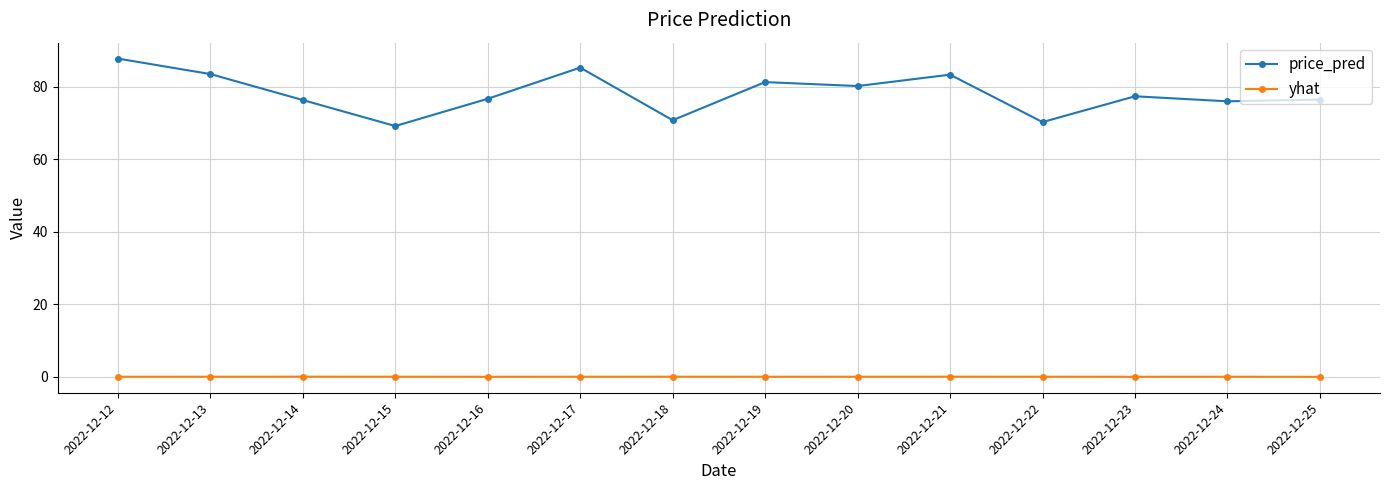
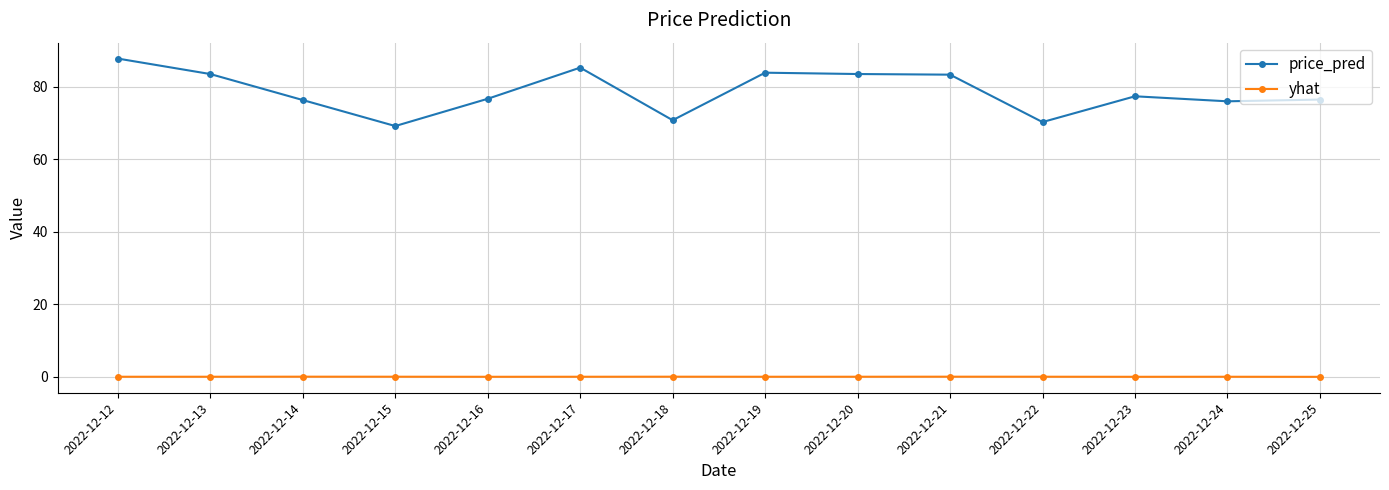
  {
    "price_pred": {
      "2022-12-12": 88,
      "2022-12-13": 84,
      "2022-12-14": 76,
      "2022-12-15": 69,
      "2022-12-16": 77,
      "2022-12-17": 85,
      "2022-12-18": 71,
-     "2022-12-19": 81,
-     "2022-12-20": 80,
+     "2022-12-19": 84,
+     "2022-12-20": 84,
      "2022-12-21": 83,
      "2022-12-22": 70,
      "2022-12-23": 77,
      "2022-12-24": 76
    },
    "yhat": {
      "2022-12-12": 0,
      "2022-12-13": 0,
      "2022-12-14": 0,
      "2022-12-15": 0,
      "2022-12-16": 0,
      "2022-12-17": 0,
      "2022-12-18": 0,
      "2022-12-19": 0,
      "2022-12-20": 0,
      "2022-12-21": 0,
      "2022-12-22": 0,
      "2022-12-23": 0,
      "2022-12-24": 0,
      "2022-12-25": 0
    }
  }
